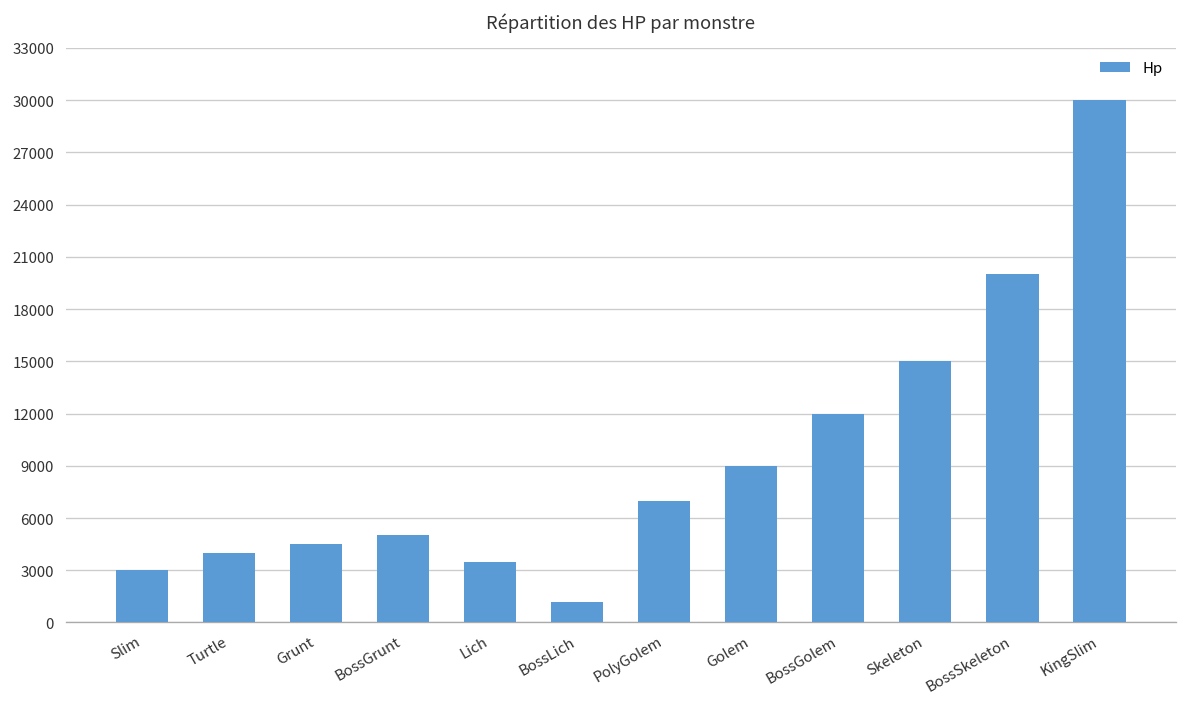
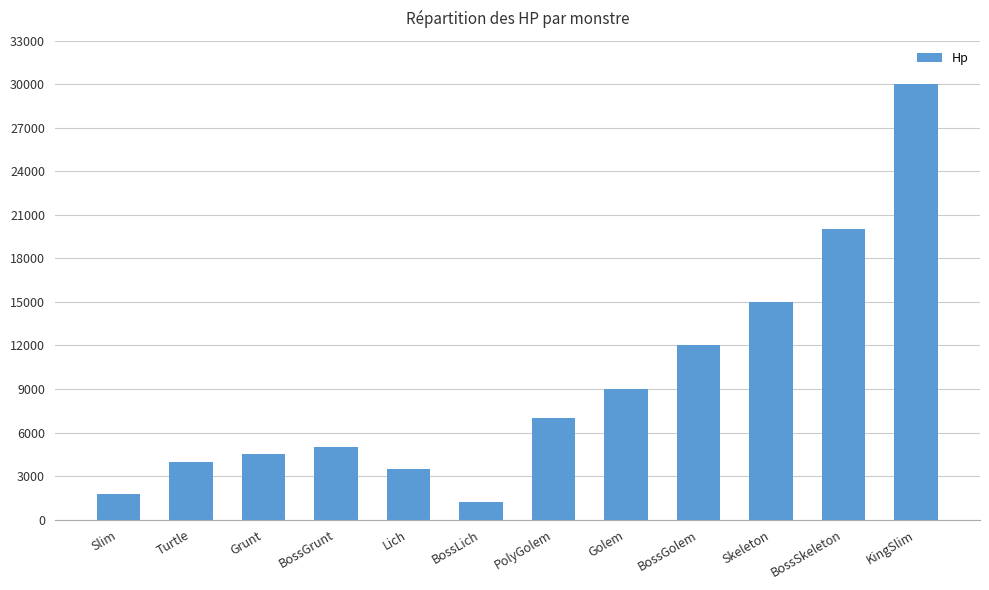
  {
-   "Slim": 3000,
+   "Slim": 1800,
    "Turtle": 4000,
    "Grunt": 4500,
    "BossGrunt": 5000,
    "Lich": 3500,
    "BossLich": 1200,
    "PolyGolem": 7000,
    "Golem": 9000,
    "BossGolem": 12000,
    "Skeleton": 15000,
    "BossSkeleton": 20000,
    "KingSlim": 30000
  }
